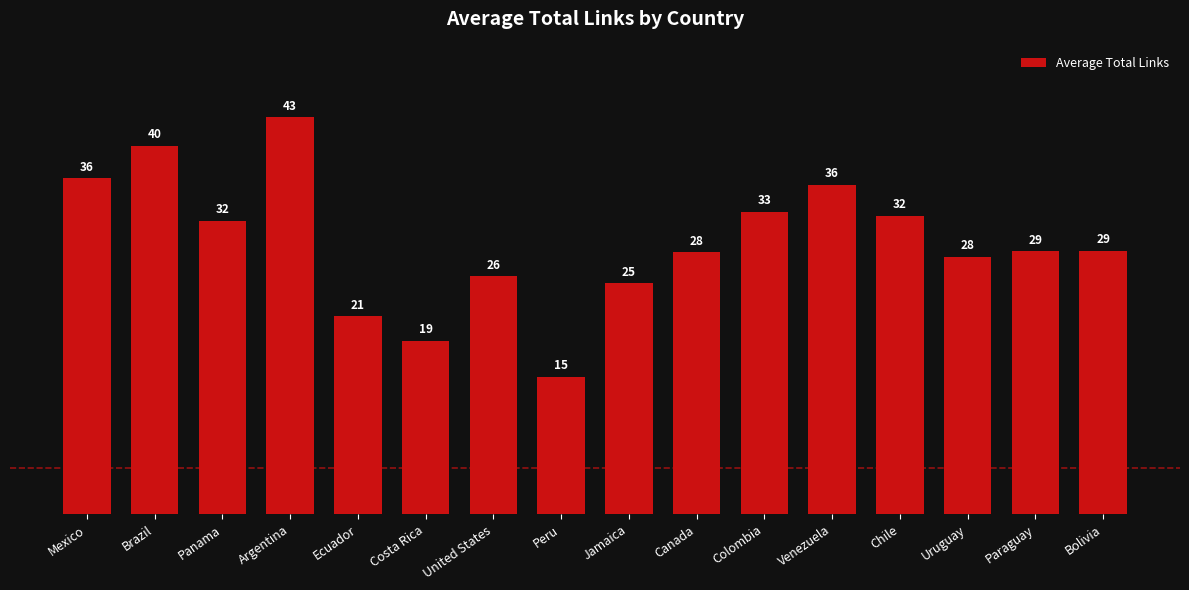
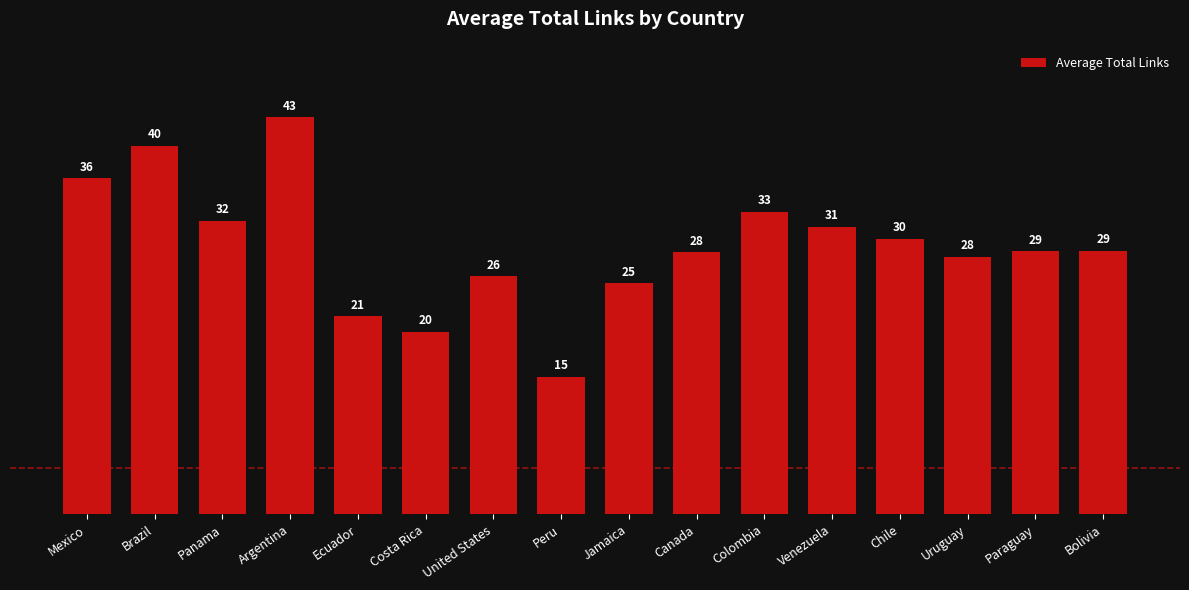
  {
    "Mexico": 36,
    "Brazil": 40,
    "Panama": 32,
    "Argentina": 43,
    "Ecuador": 21,
-   "Costa Rica": 19,
+   "Costa Rica": 20,
    "United States": 26,
    "Peru": 15,
    "Jamaica": 25,
    "Canada": 28,
    "Colombia": 33,
-   "Venezuela": 36,
-   "Chile": 32,
+   "Venezuela": 31,
+   "Chile": 30,
    "Uruguay": 28,
    "Paraguay": 29,
    "Bolivia": 29
  }
